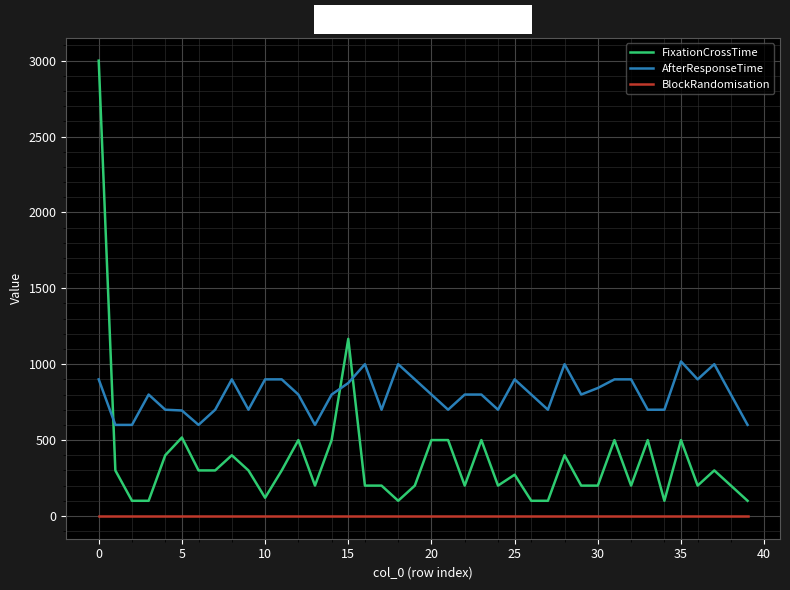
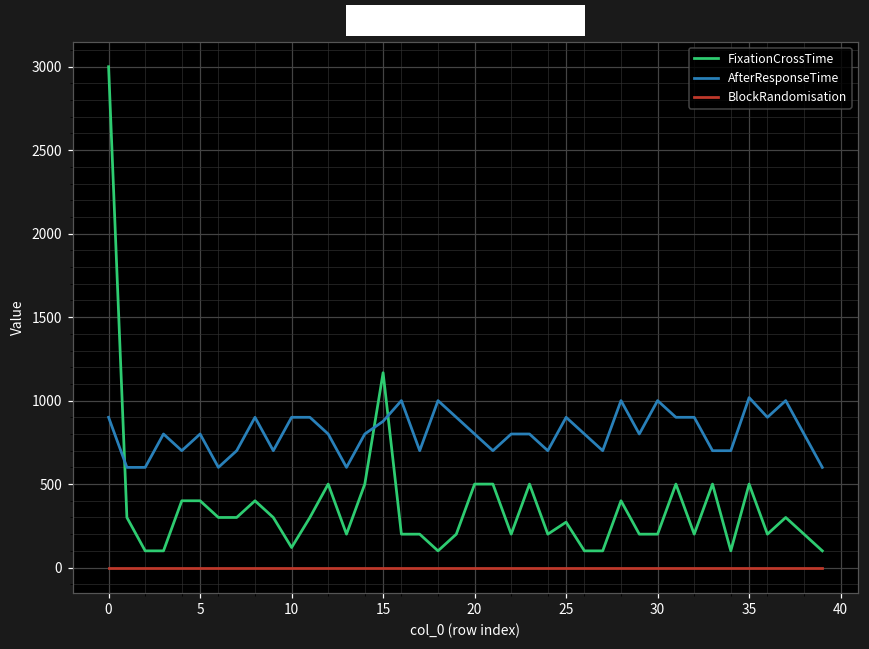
  {
    "FixationCrossTime": {
      "0": 3000,
-     "5": 520,
+     "5": 400,
      "10": 120,
      "15": 1170,
      "20": 500,
      "25": 270,
      "30": 200,
      "35": 500
    },
    "AfterResponseTime": {
      "0": 900,
-     "5": 700,
+     "5": 800,
      "10": 900,
      "15": 880,
      "20": 800,
      "25": 900,
-     "30": 840,
+     "30": 1000,
      "35": 1020
    },
    "BlockRandomisation": {
      "0": 0,
      "5": 0,
      "10": 0,
      "15": 0,
      "20": 0,
      "25": 0,
      "30": 0,
      "35": 0
    }
  }
